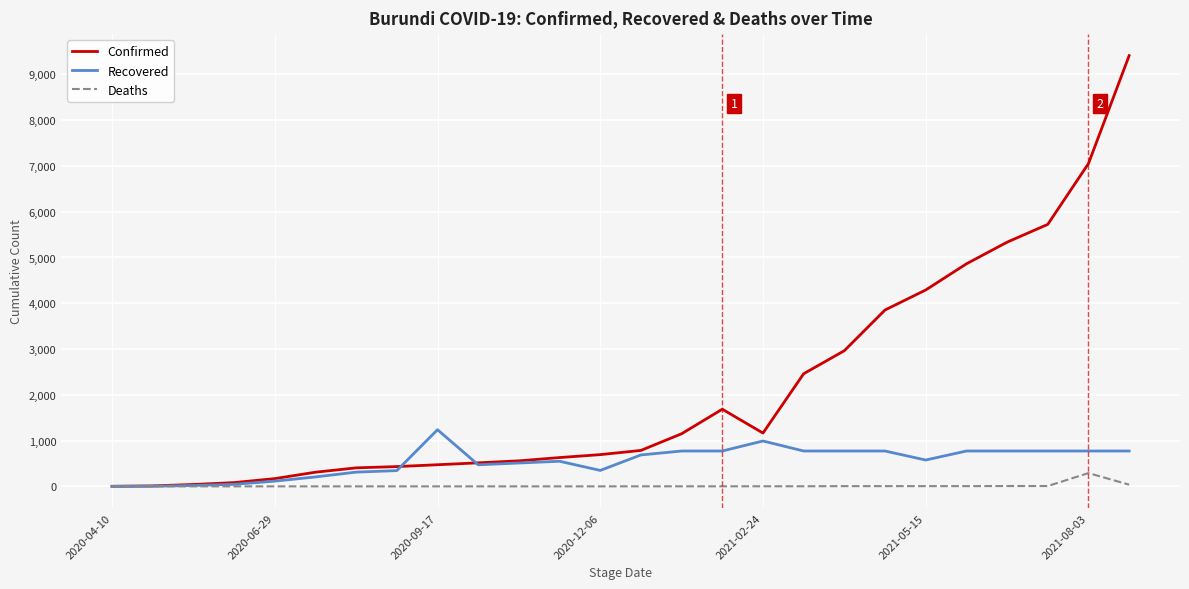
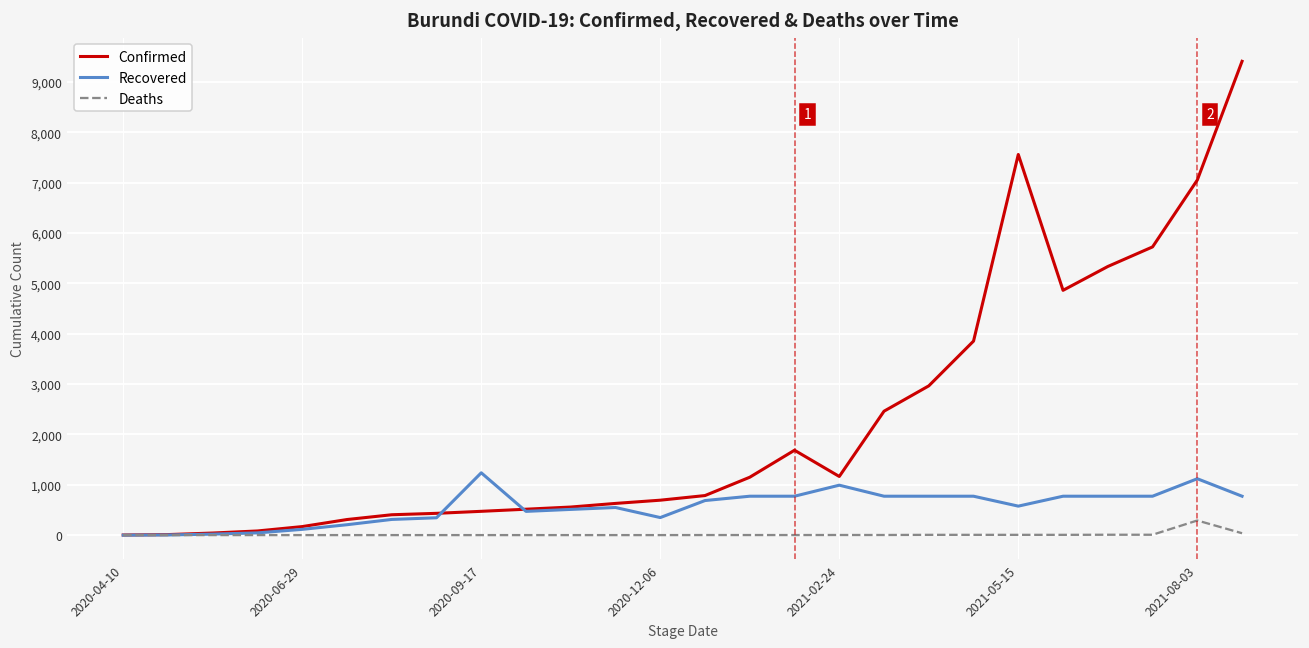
  {
    "Confirmed": {
      "2020-09-17": "500",
      "2020-12-06": "700",
      "2021-02-24": "1,200",
-     "2021-05-15": "4,300",
+     "2021-05-15": "7,600",
      "2021-08-03": "7,100"
    },
    "Recovered": {
      "2020-09-17": "1,200",
      "2020-12-06": "300",
      "2021-02-24": "1,000",
      "2021-05-15": "600",
-     "2021-08-03": "800"
+     "2021-08-03": "1,100"
    },
    "Deaths": {
      "2020-06-29": "0",
      "2020-09-17": "0",
      "2020-12-06": "0",
      "2021-02-24": "0",
      "2021-05-15": "0",
      "2021-08-03": "300"
    }
  }
